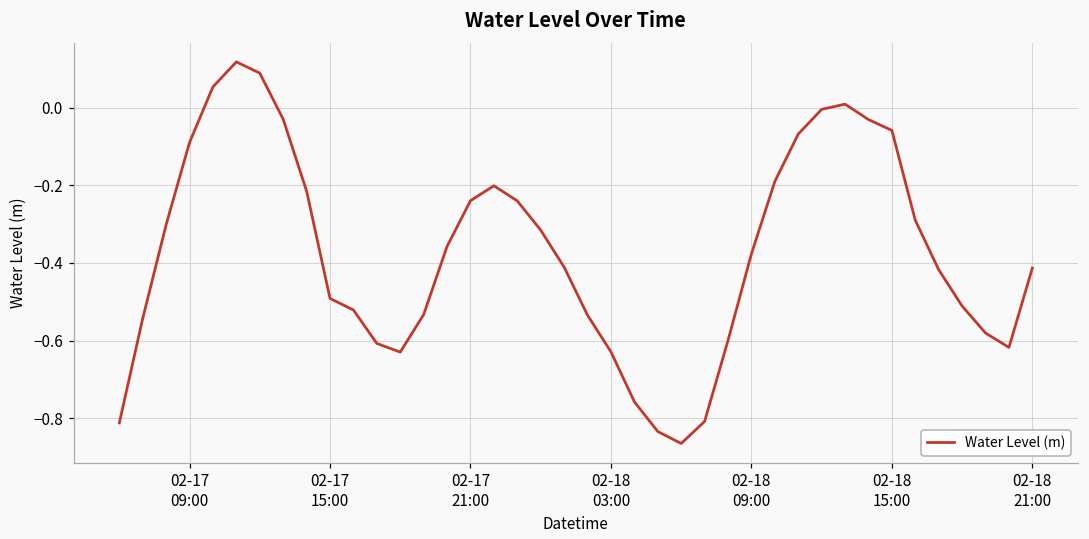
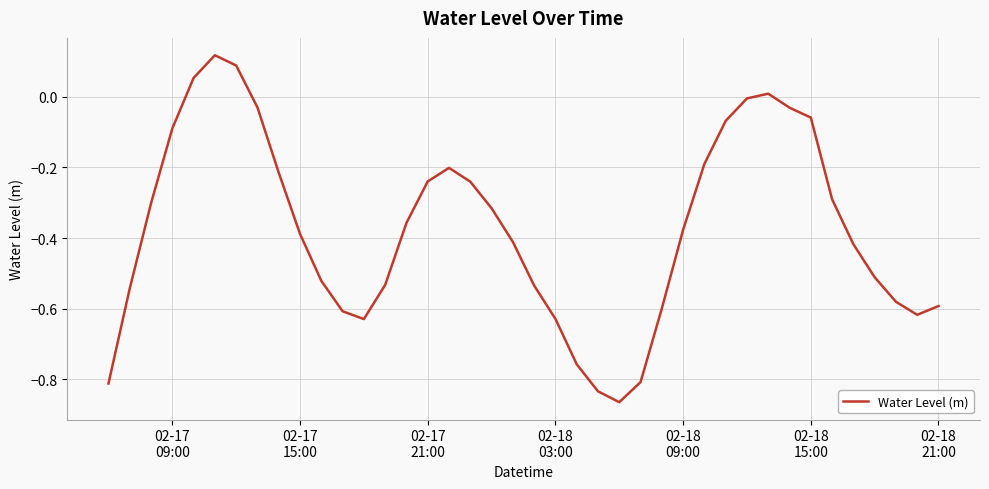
  {
    "02-17 09:00": -0.09,
-   "02-17 15:00": -0.49,
+   "02-17 15:00": -0.39,
    "02-17 21:00": -0.24,
    "02-18 03:00": -0.63,
    "02-18 09:00": -0.38,
    "02-18 15:00": -0.06,
-   "02-18 21:00": -0.41
+   "02-18 21:00": -0.59
  }
